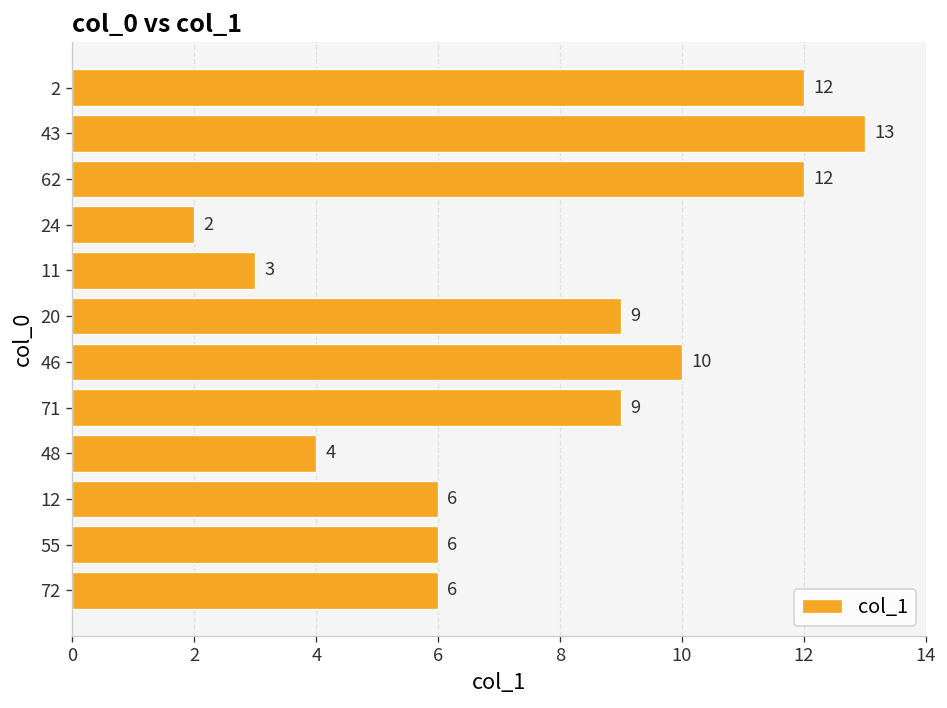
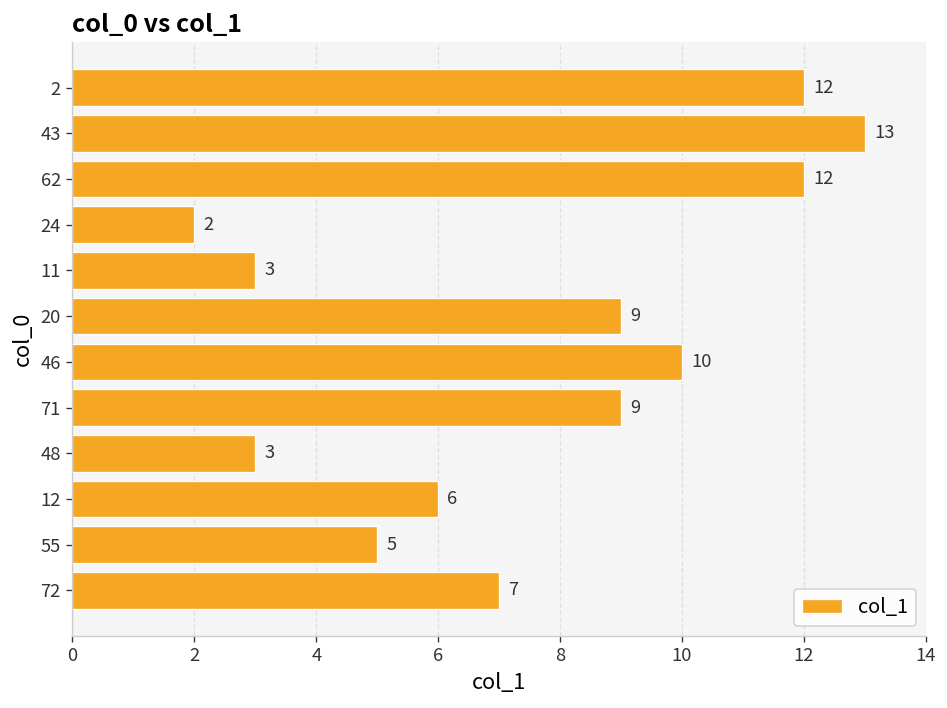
  {
    "2": 12,
    "43": 13,
    "62": 12,
    "24": 2,
    "11": 3,
    "20": 9,
    "46": 10,
    "71": 9,
-   "48": 4,
+   "48": 3,
    "12": 6,
-   "55": 6,
-   "72": 6
+   "55": 5,
+   "72": 7
  }
